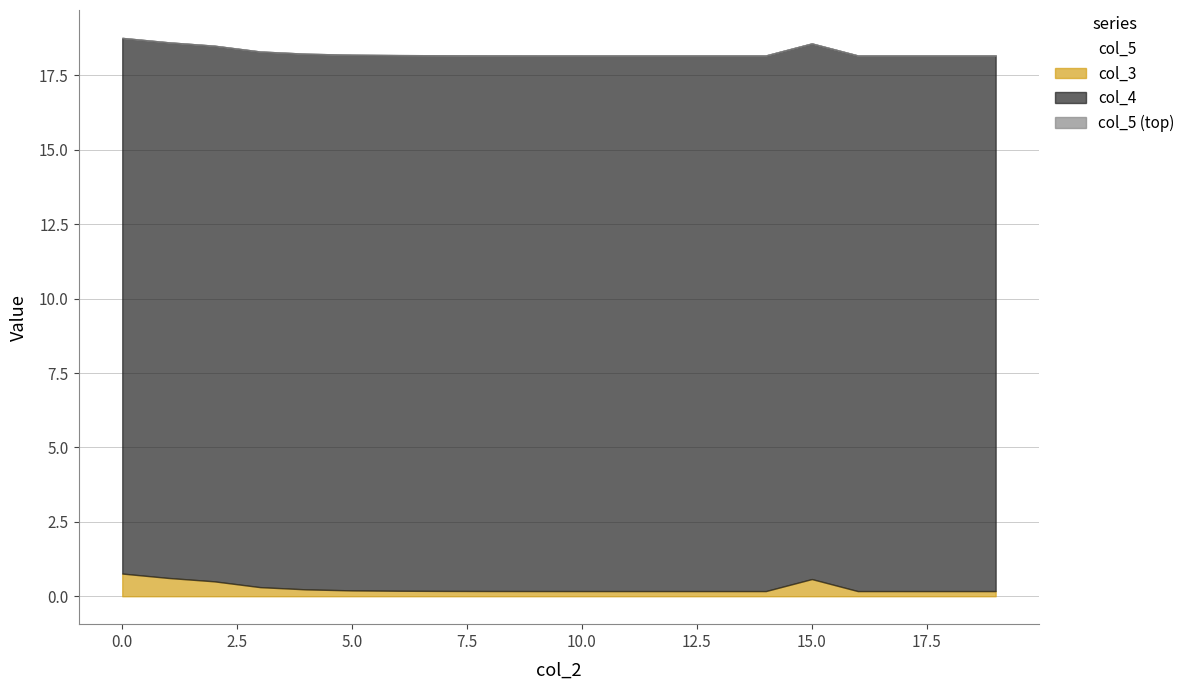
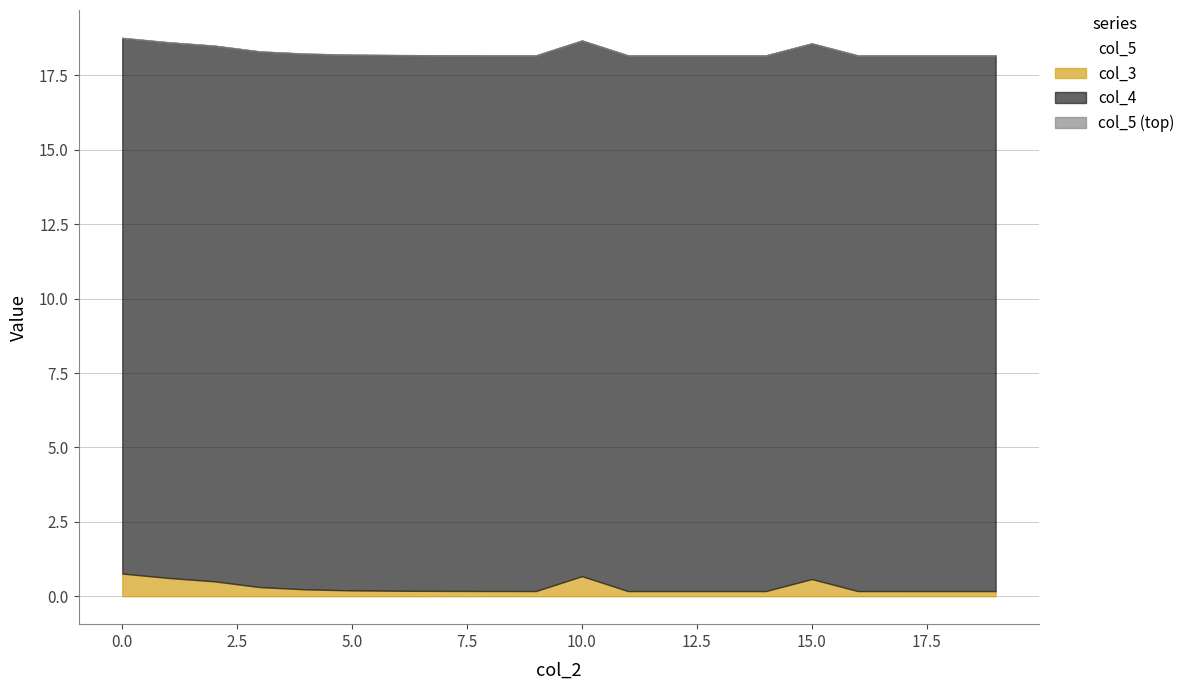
  {
    "col_5": {
      "0.0": 0.0,
      "5.0": 0.0,
      "10.0": 0.0,
      "15.0": 0.0
    },
    "col_3": {
      "0.0": 0.8,
      "5.0": 0.2,
-     "10.0": 0.2,
+     "10.0": 0.7,
      "15.0": 0.6
    }
  }
